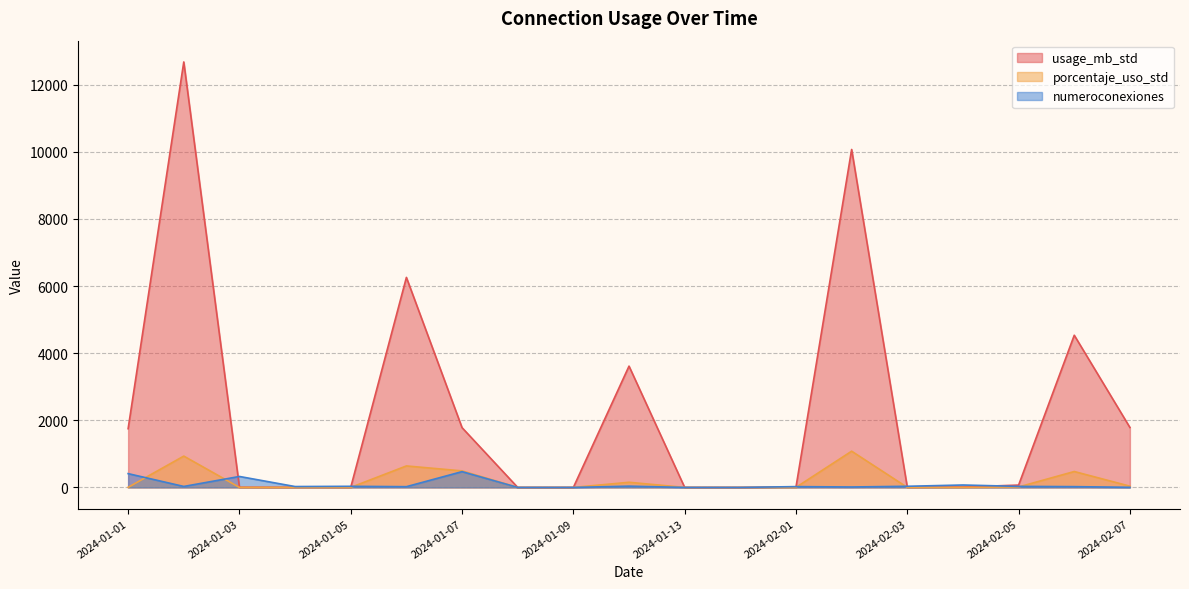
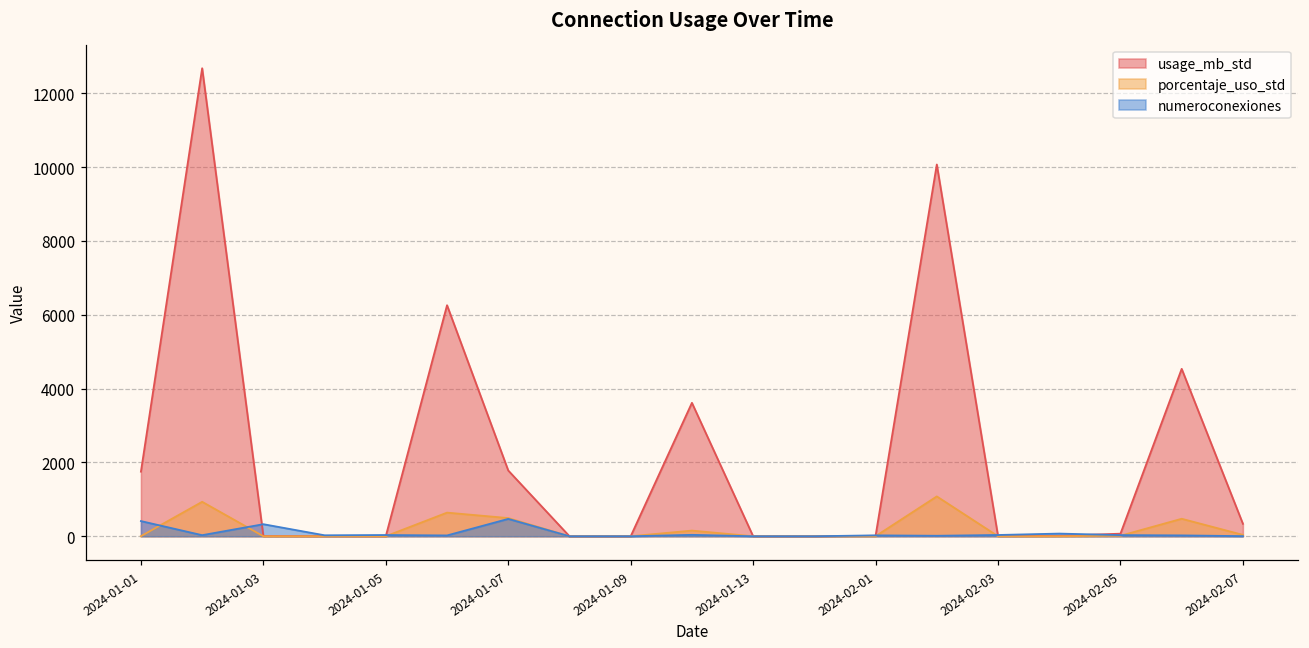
  {
    "usage_mb_std": {
      "2024-01-01": 1700,
      "2024-01-07": 1800,
-     "2024-02-07": 1800
+     "2024-02-07": 300
    },
    "porcentaje_uso_std": {
      "2024-01-01": 0
    },
    "numeroconexiones": {
      "2024-01-01": 400,
      "2024-01-03": 300
    }
  }
